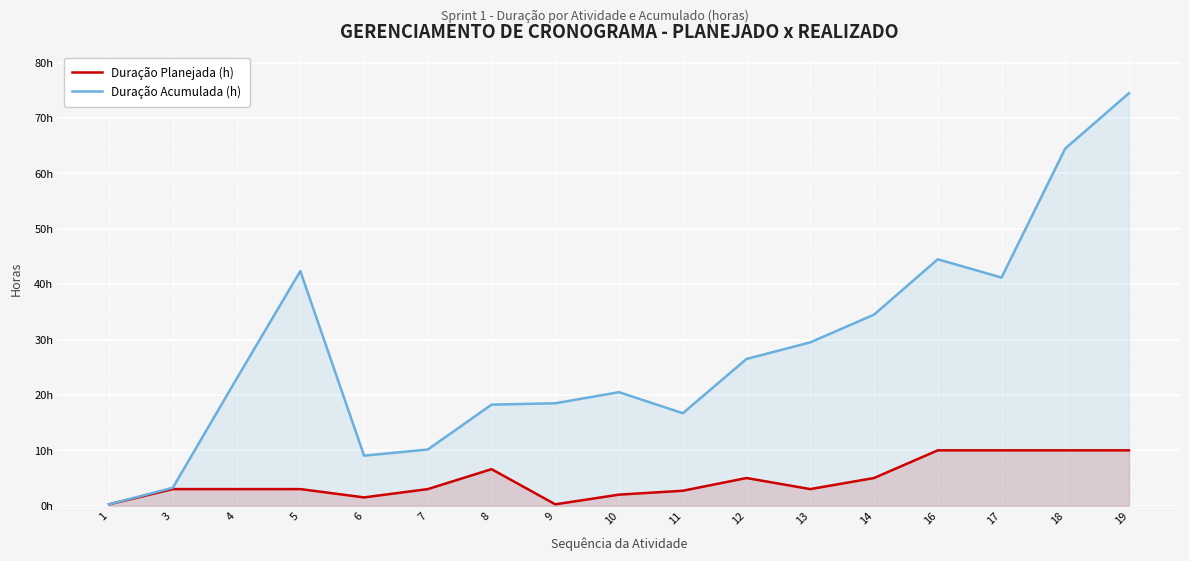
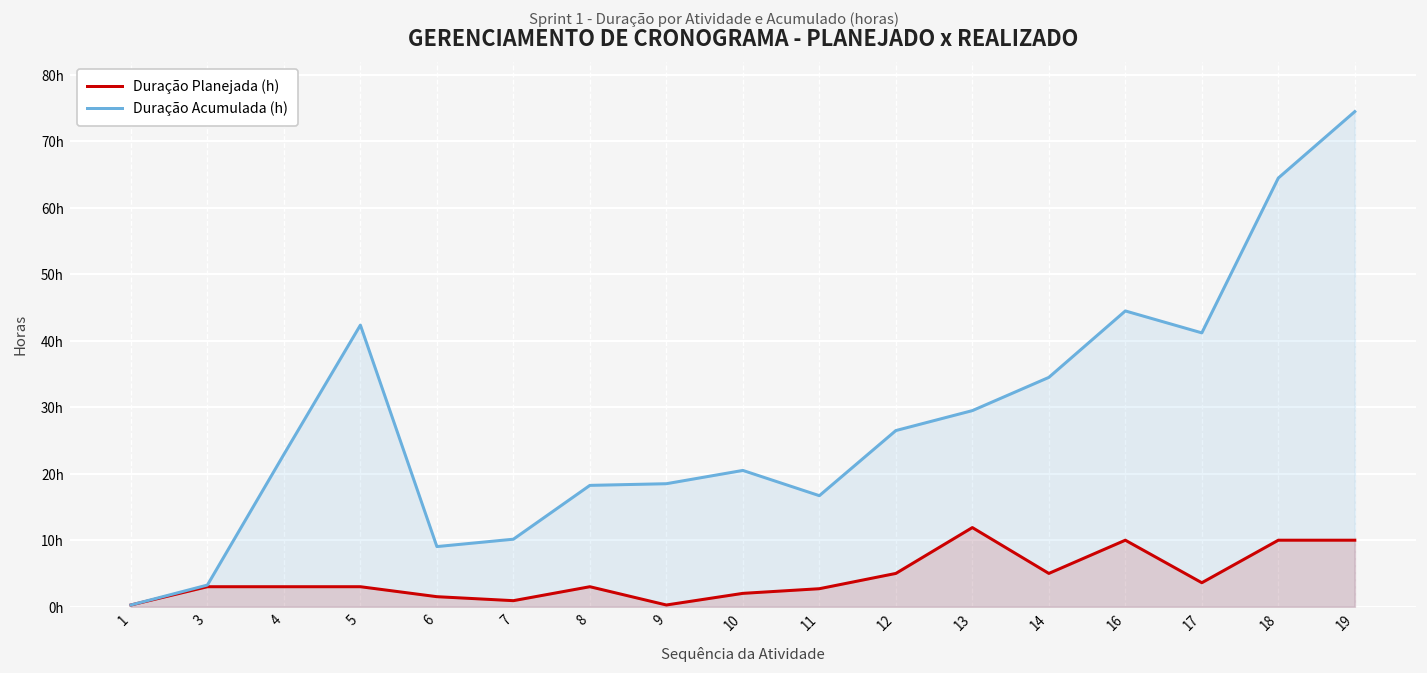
  {
    "Duração Planejada (h)": {
      "4": "3h",
      "5": "3h",
      "6": "2h",
-     "7": "3h",
-     "8": "7h",
+     "7": "1h",
+     "8": "3h",
      "9": "0h",
      "10": "2h",
      "11": "3h",
      "12": "5h",
-     "13": "3h",
+     "13": "12h",
      "14": "5h",
      "16": "10h",
-     "17": "10h",
+     "17": "4h",
      "18": "10h",
      "19": "10h"
    },
    "Duração Acumulada (h)": {
      "4": "23h",
      "5": "42h",
      "6": "9h",
      "7": "10h",
      "8": "18h",
      "9": "19h",
      "10": "21h",
      "11": "17h",
      "12": "27h",
      "13": "30h",
      "14": "35h",
      "16": "45h",
      "17": "41h",
      "18": "65h",
      "19": "75h"
    }
  }
